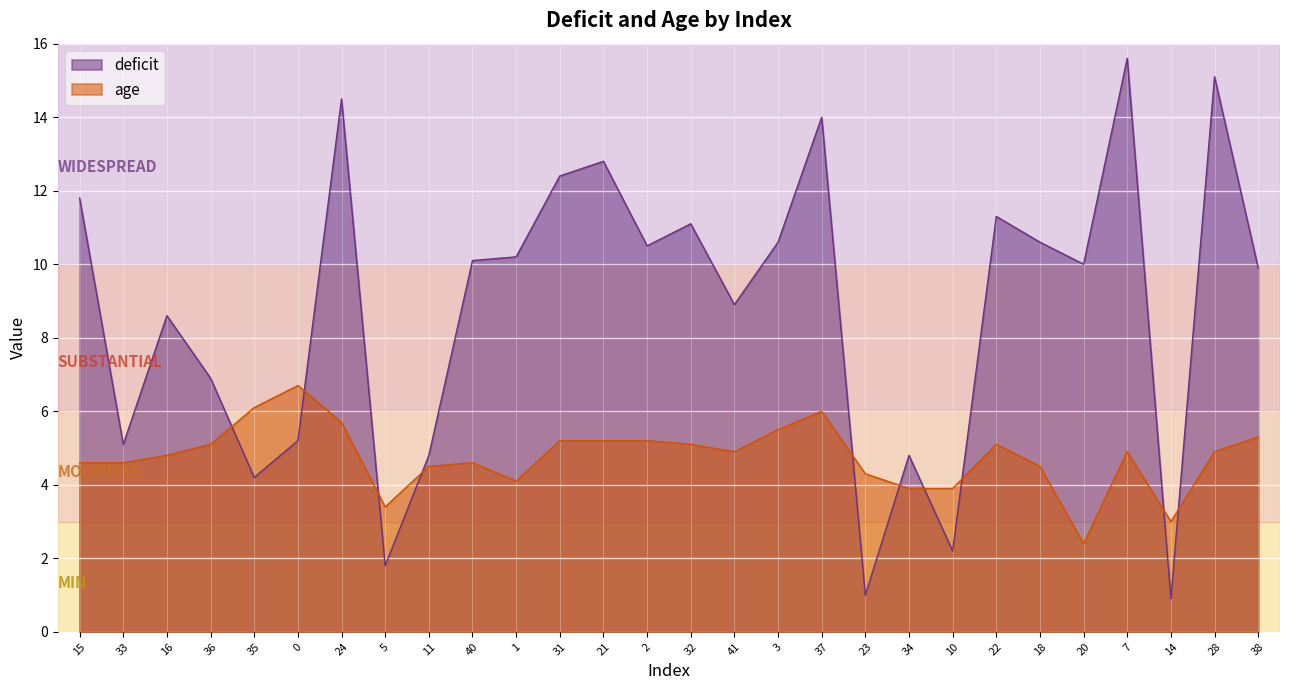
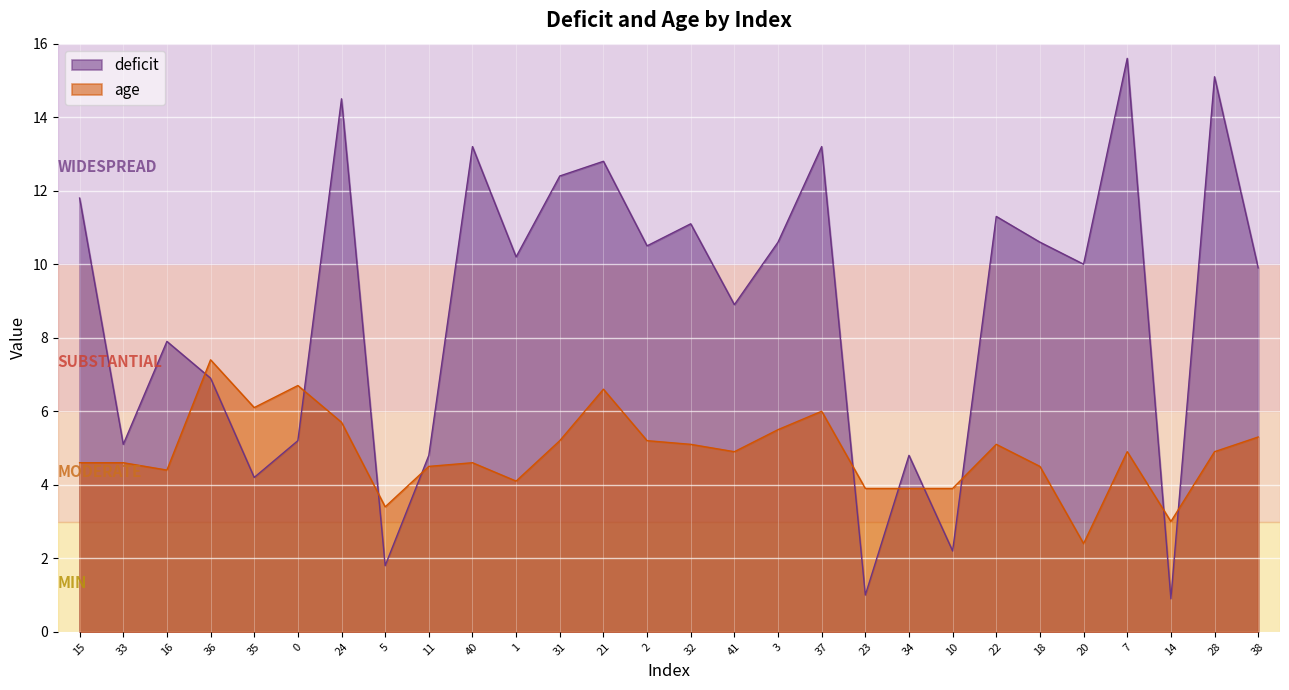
  {
    "deficit": {
      "15": 11.8,
      "33": 5.1,
-     "16": 8.6,
+     "16": 7.9,
      "36": 6.9,
      "35": 4.2,
      "0": 5.2,
      "24": 14.5,
      "5": 1.8,
      "11": 4.8,
-     "40": 10.1,
+     "40": 13.2,
      "1": 10.2,
      "31": 12.4,
      "21": 12.8,
      "2": 10.5,
      "32": 11.1,
      "41": 8.9,
      "3": 10.6,
-     "37": 14.0,
+     "37": 13.2,
      "23": 1.0,
      "34": 4.8,
      "10": 2.2,
      "22": 11.3,
      "18": 10.6,
      "20": 10.0,
      "7": 15.6,
      "14": 0.9,
      "28": 15.1,
      "38": 9.9
    },
    "age": {
      "15": 4.6,
      "33": 4.6,
-     "16": 4.8,
-     "36": 5.1,
+     "16": 4.4,
+     "36": 7.4,
      "35": 6.1,
      "0": 6.7,
      "24": 5.7,
      "5": 3.4,
      "11": 4.5,
      "40": 4.6,
      "1": 4.1,
      "31": 5.2,
-     "21": 5.2,
+     "21": 6.6,
      "2": 5.2,
      "32": 5.1,
      "41": 4.9,
      "3": 5.5,
      "37": 6.0,
-     "23": 4.3,
+     "23": 3.9,
      "34": 3.9,
      "10": 3.9,
      "22": 5.1,
      "18": 4.5,
      "20": 2.4,
      "7": 4.9,
      "14": 3.0,
      "28": 4.9,
      "38": 5.3
    }
  }
